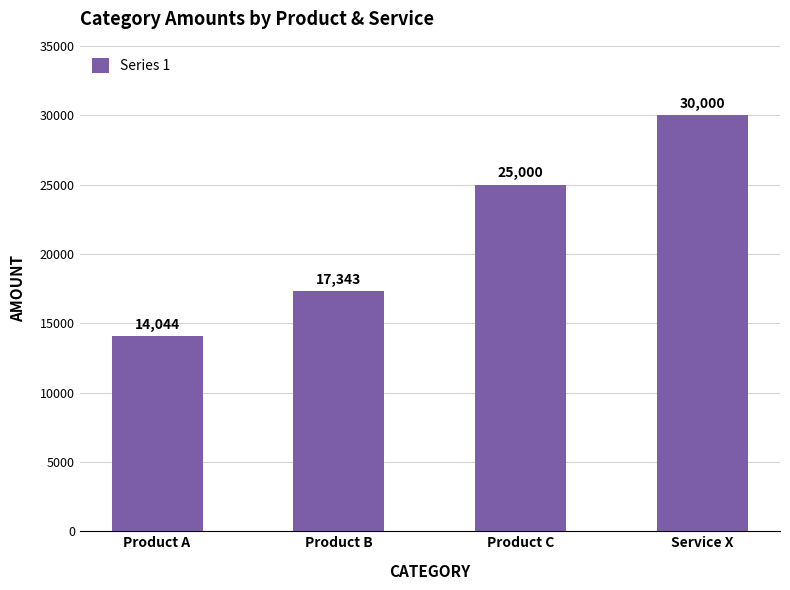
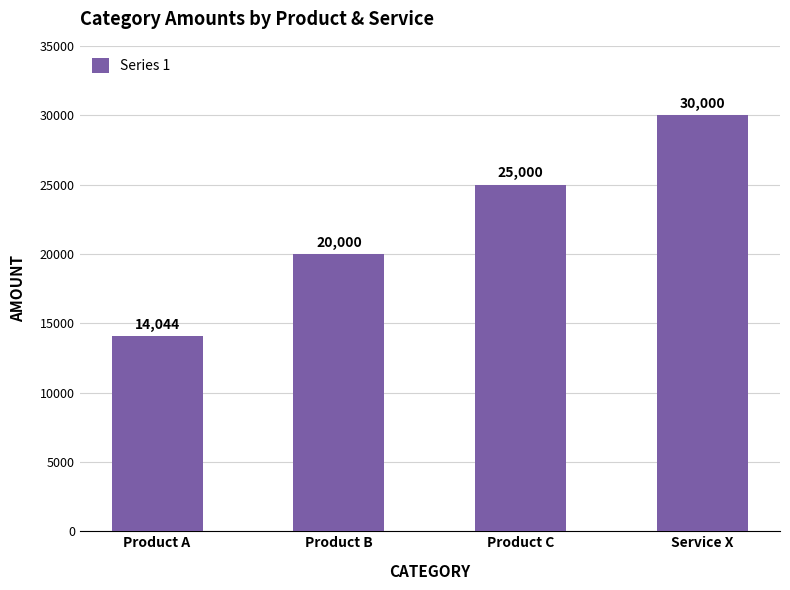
  {
    "Product A": "14,044",
-   "Product B": "17,343",
+   "Product B": "20,000",
    "Product C": "25,000",
    "Service X": "30,000"
  }
